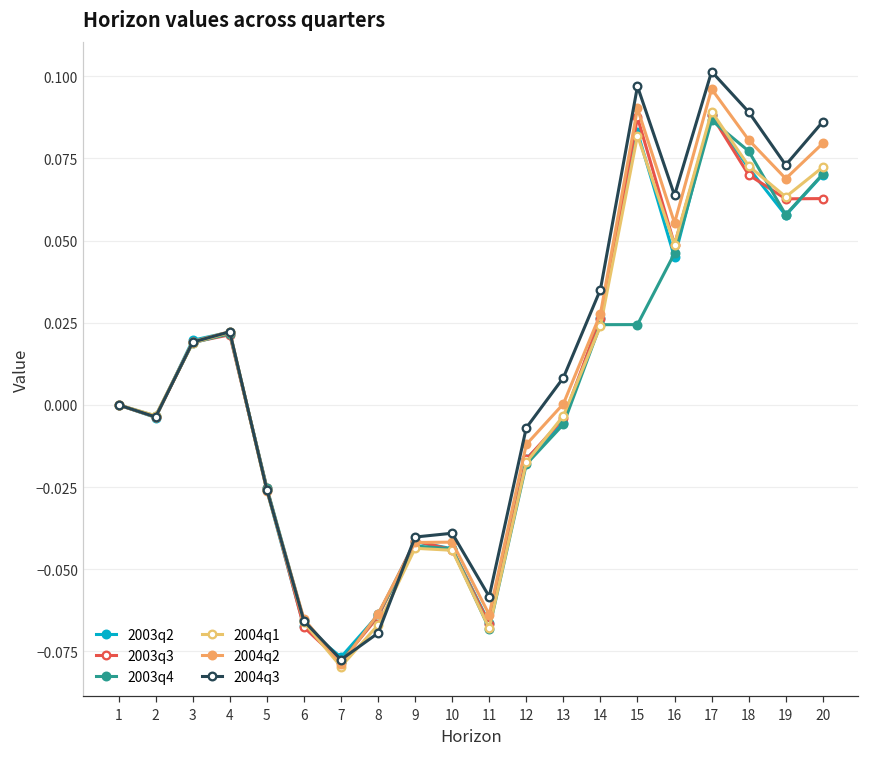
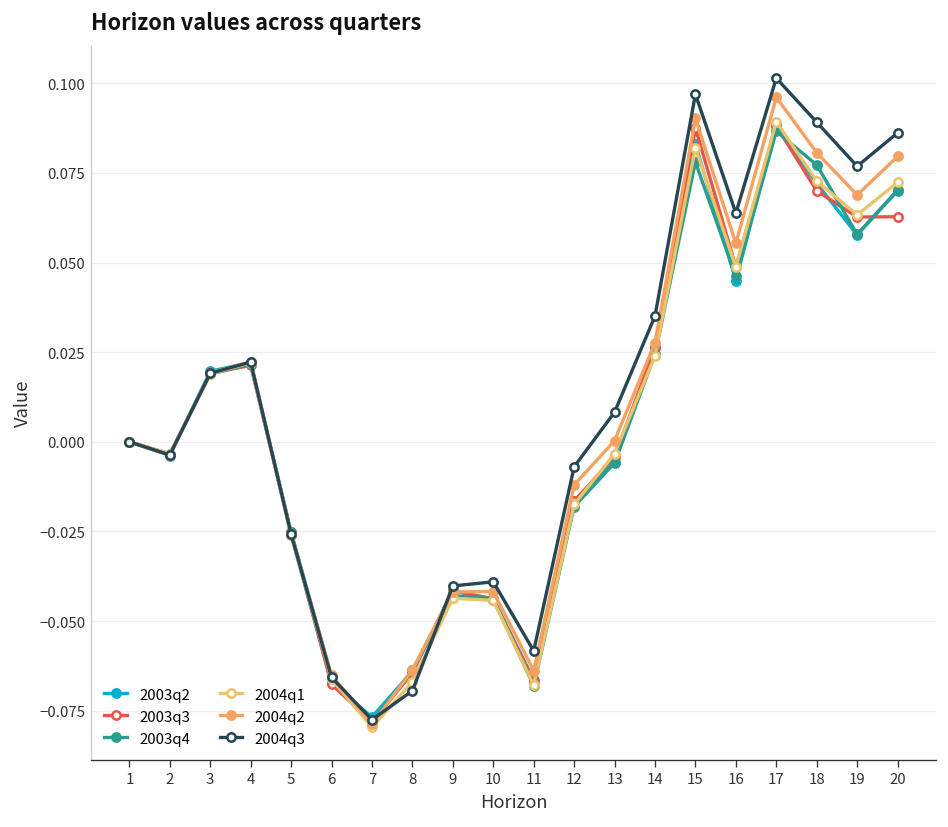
  {
    "2003q2": {
      "15": 0.083,
      "16": 0.045
    },
    "2003q3": {
      "15": 0.087,
      "18": 0.070,
      "20": 0.063
    },
    "2003q4": {
-     "15": 0.024,
+     "15": 0.078,
      "16": 0.046,
      "17": 0.087,
      "18": 0.077
    },
    "2004q3": {
      "8": -0.069,
      "9": -0.040,
      "10": -0.039,
      "11": -0.058,
      "12": -0.007,
      "13": 0.008,
      "14": 0.035,
      "15": 0.097,
      "16": 0.064,
      "17": 0.101,
      "18": 0.089,
-     "19": 0.073,
+     "19": 0.077,
      "20": 0.086
    }
  }
